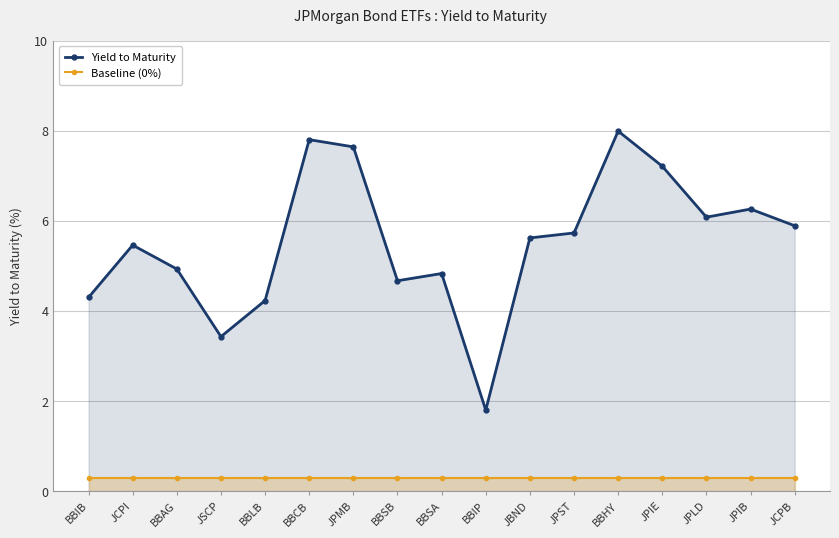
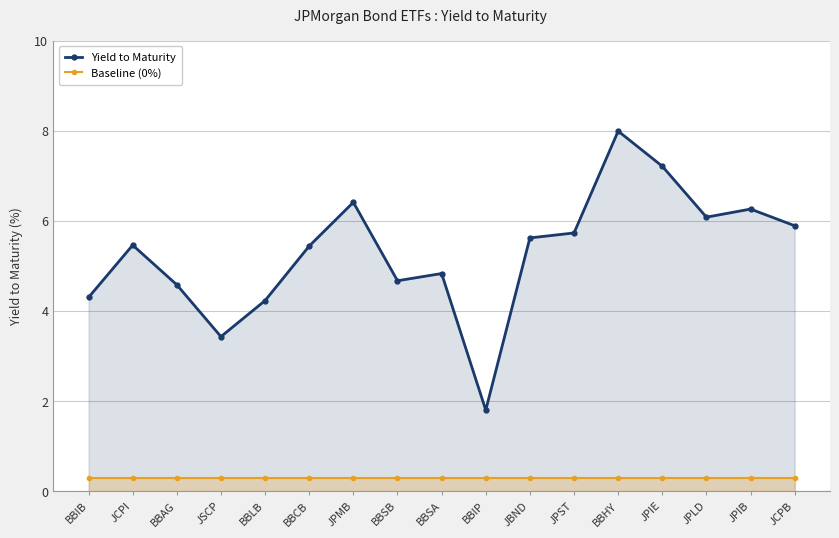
  {
    "Yield to Maturity": {
      "BBIB": 4.3,
      "JCPI": 5.5,
-     "BBAG": 4.9,
+     "BBAG": 4.6,
      "JSCP": 3.4,
      "BBLB": 4.2,
-     "BBCB": 7.8,
-     "JPMB": 7.6,
+     "BBCB": 5.4,
+     "JPMB": 6.4,
      "BBSB": 4.7,
      "BBSA": 4.8,
      "BBIP": 1.8,
      "JBND": 5.6,
      "JPST": 5.7,
      "BBHY": 8.0,
      "JPIE": 7.2,
      "JPLD": 6.1,
      "JPIB": 6.3,
      "JCPB": 5.9
    },
    "Baseline (0%)": {
      "BBIB": 0.3,
      "JCPI": 0.3,
      "BBAG": 0.3,
      "JSCP": 0.3,
      "BBLB": 0.3,
      "BBCB": 0.3,
      "JPMB": 0.3,
      "BBSB": 0.3,
      "BBSA": 0.3,
      "BBIP": 0.3,
      "JBND": 0.3,
      "JPST": 0.3,
      "BBHY": 0.3,
      "JPIE": 0.3,
      "JPLD": 0.3,
      "JPIB": 0.3,
      "JCPB": 0.3
    }
  }
